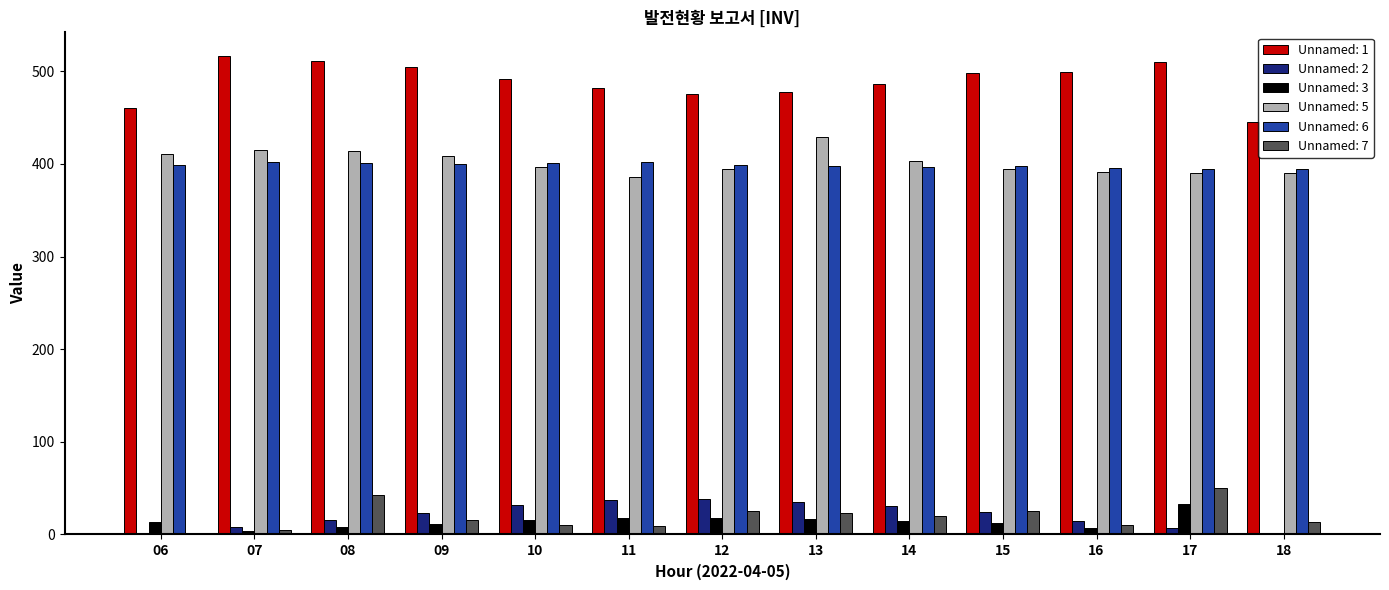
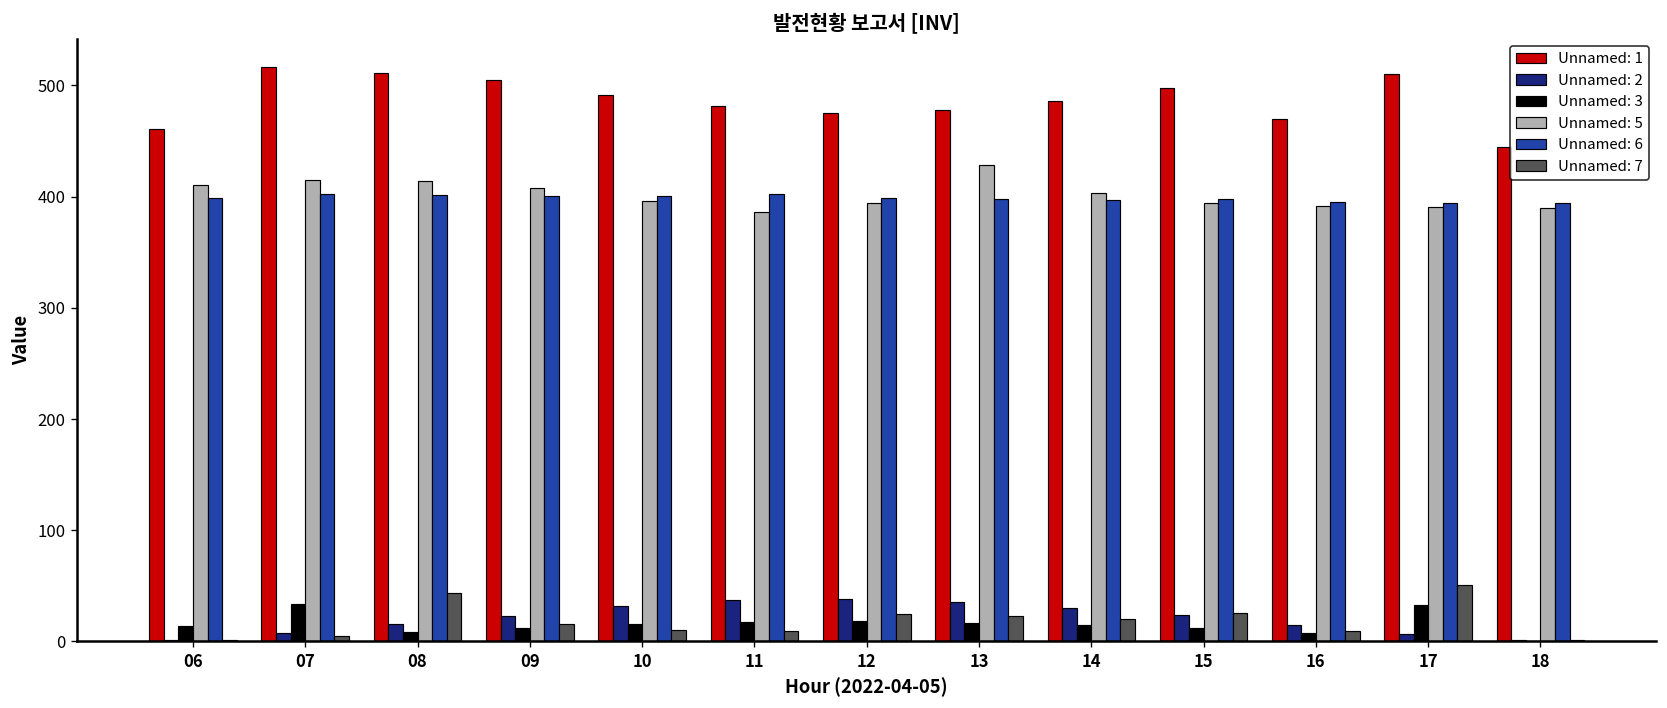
  {
    "Unnamed: 1": {
      "06": 460,
      "07": 520,
      "08": 510,
      "09": 500,
      "10": 490,
      "11": 480,
      "12": 480,
      "13": 480,
      "14": 490,
      "15": 500,
-     "16": 500,
+     "16": 470,
      "17": 510,
      "18": 440
    },
    "Unnamed: 3": {
      "06": 10,
-     "07": 0,
+     "07": 30,
      "08": 10,
      "09": 10,
      "10": 20,
      "11": 20,
      "12": 20,
      "13": 20,
      "14": 10,
      "15": 10,
      "16": 10,
      "17": 30
    },
    "Unnamed: 5": {
      "06": 410,
      "07": 410,
      "08": 410,
      "09": 410,
      "10": 400,
      "11": 390,
      "12": 390,
      "13": 430,
      "14": 400,
      "15": 390,
      "16": 390,
      "17": 390,
      "18": 390
    },
    "Unnamed: 7": {
      "07": 10,
      "08": 40,
      "09": 20,
      "10": 10,
      "11": 10,
      "12": 20,
      "13": 20,
      "14": 20,
      "15": 30,
      "16": 10,
      "17": 50,
-     "18": 10
+     "18": 0
    }
  }
